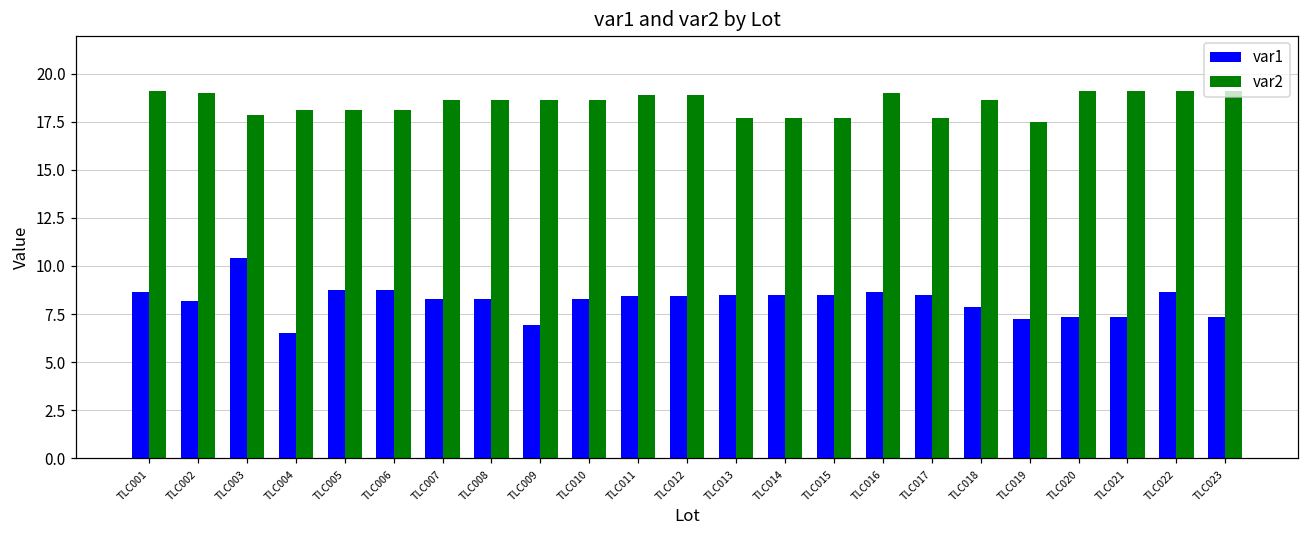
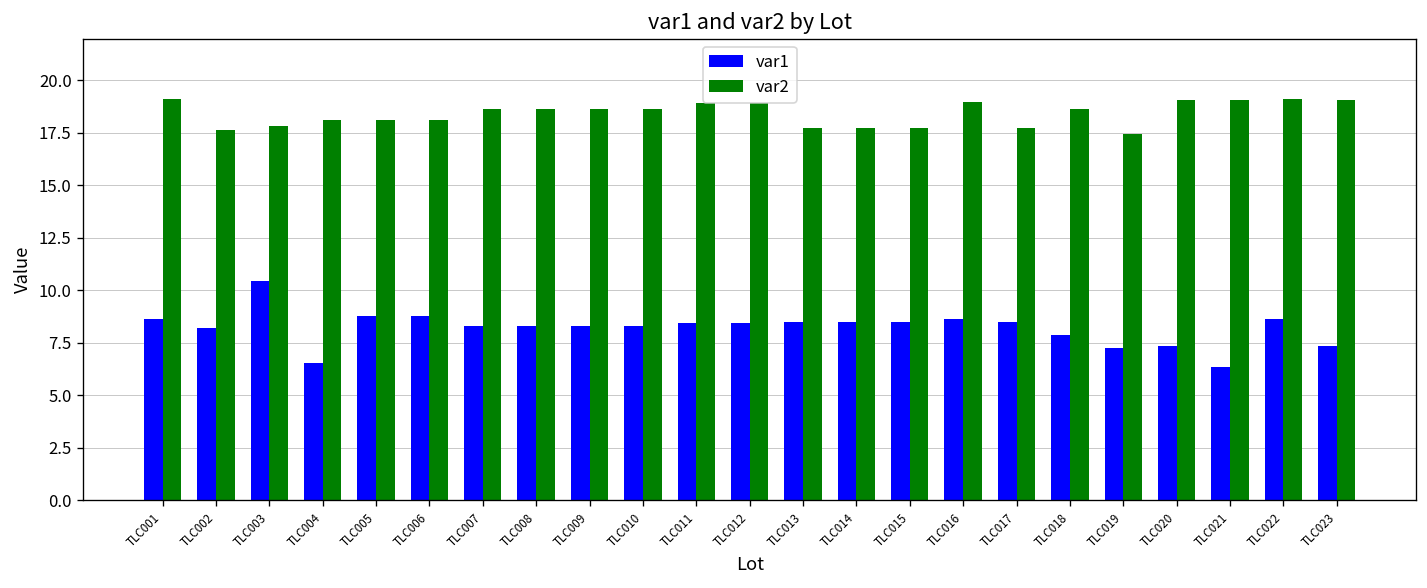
  {
    "var1": {
      "TLC001": 8.6,
      "TLC002": 8.2,
      "TLC003": 10.4,
      "TLC004": 6.5,
      "TLC005": 8.8,
      "TLC006": 8.8,
      "TLC007": 8.3,
      "TLC008": 8.3,
-     "TLC009": 6.9,
+     "TLC009": 8.3,
      "TLC010": 8.3,
      "TLC011": 8.4,
      "TLC012": 8.4,
      "TLC013": 8.5,
      "TLC014": 8.5,
      "TLC015": 8.5,
      "TLC016": 8.6,
      "TLC017": 8.5,
      "TLC018": 7.9,
      "TLC019": 7.2,
      "TLC020": 7.3,
-     "TLC021": 7.3,
+     "TLC021": 6.3,
      "TLC022": 8.6,
      "TLC023": 7.3
    },
    "var2": {
      "TLC001": 19.1,
-     "TLC002": 19.0,
+     "TLC002": 17.6,
      "TLC003": 17.8,
      "TLC004": 18.1,
      "TLC005": 18.1,
      "TLC006": 18.1,
      "TLC007": 18.7,
      "TLC008": 18.7,
      "TLC009": 18.7,
      "TLC010": 18.7,
      "TLC011": 18.9,
      "TLC012": 18.9,
      "TLC013": 17.7,
      "TLC014": 17.7,
      "TLC015": 17.7,
      "TLC016": 19.0,
      "TLC017": 17.7,
      "TLC018": 18.6,
      "TLC019": 17.5,
      "TLC020": 19.1,
      "TLC021": 19.1,
      "TLC022": 19.1,
      "TLC023": 19.1
    }
  }
